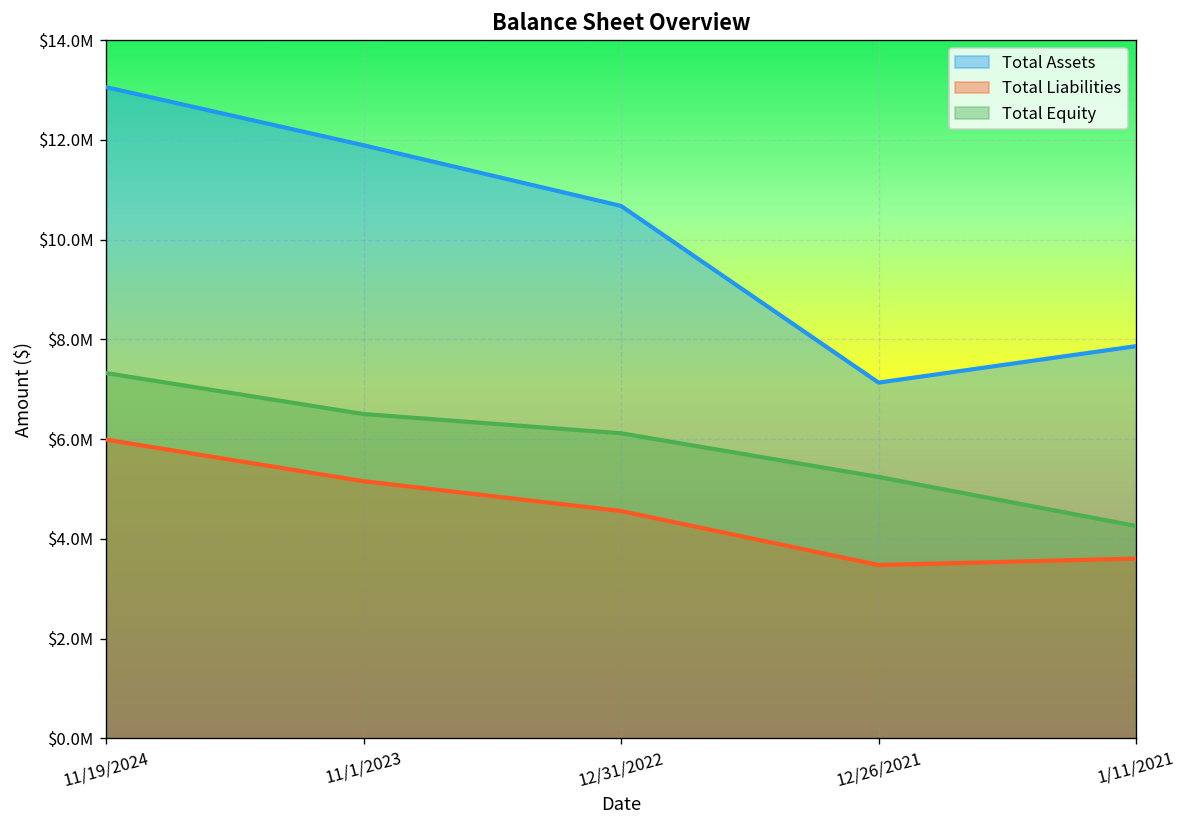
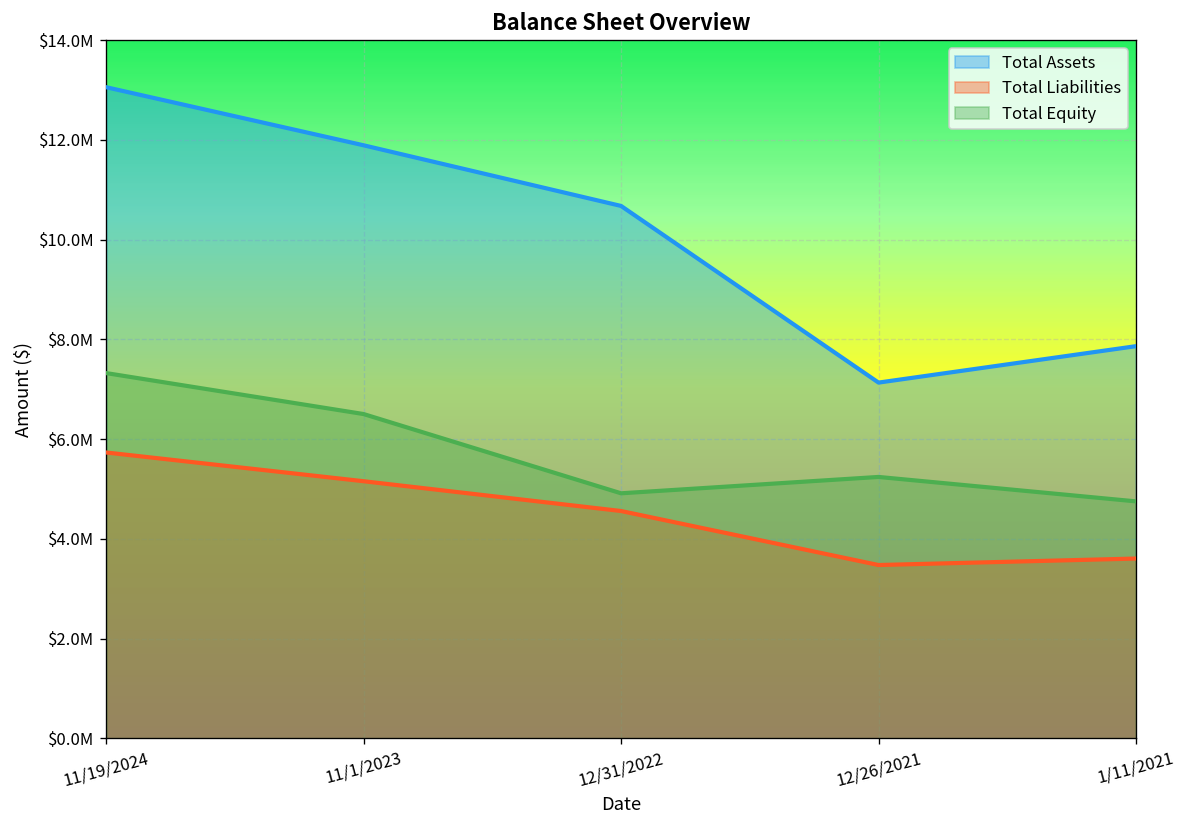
  {
    "Total Assets": {
      "11/19/2024": "$13100000",
      "11/1/2023": "$11900000",
      "12/31/2022": "$10700000",
      "12/26/2021": "$7100000",
      "1/11/2021": "$7900000"
    },
    "Total Liabilities": {
-     "11/19/2024": "$6000000",
+     "11/19/2024": "$5700000",
      "11/1/2023": "$5200000",
      "12/31/2022": "$4600000",
      "12/26/2021": "$3500000",
      "1/11/2021": "$3600000"
    },
    "Total Equity": {
      "11/19/2024": "$7300000",
      "11/1/2023": "$6500000",
-     "12/31/2022": "$6100000",
+     "12/31/2022": "$4900000",
      "12/26/2021": "$5200000",
-     "1/11/2021": "$4300000"
+     "1/11/2021": "$4800000"
    }
  }
